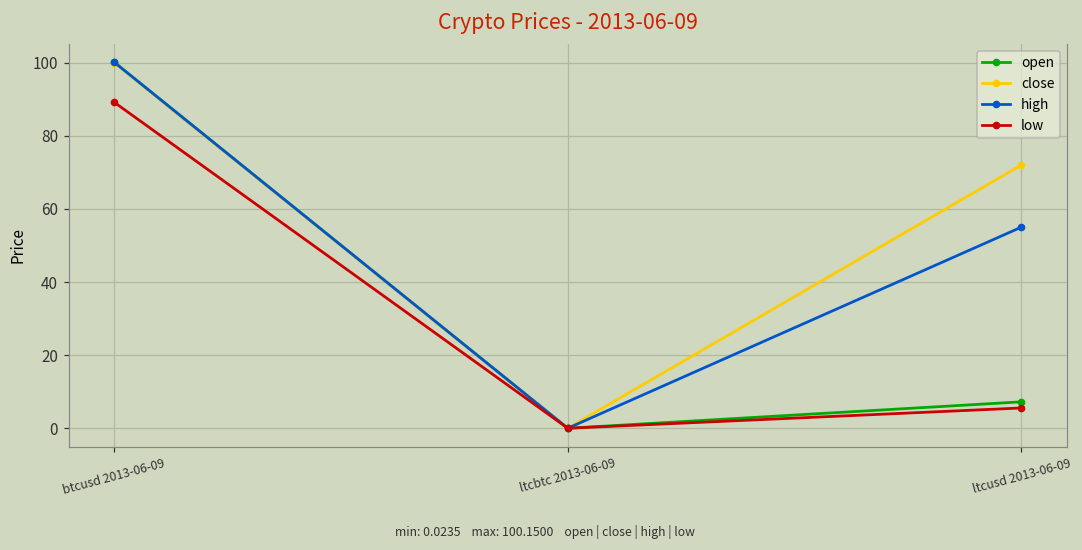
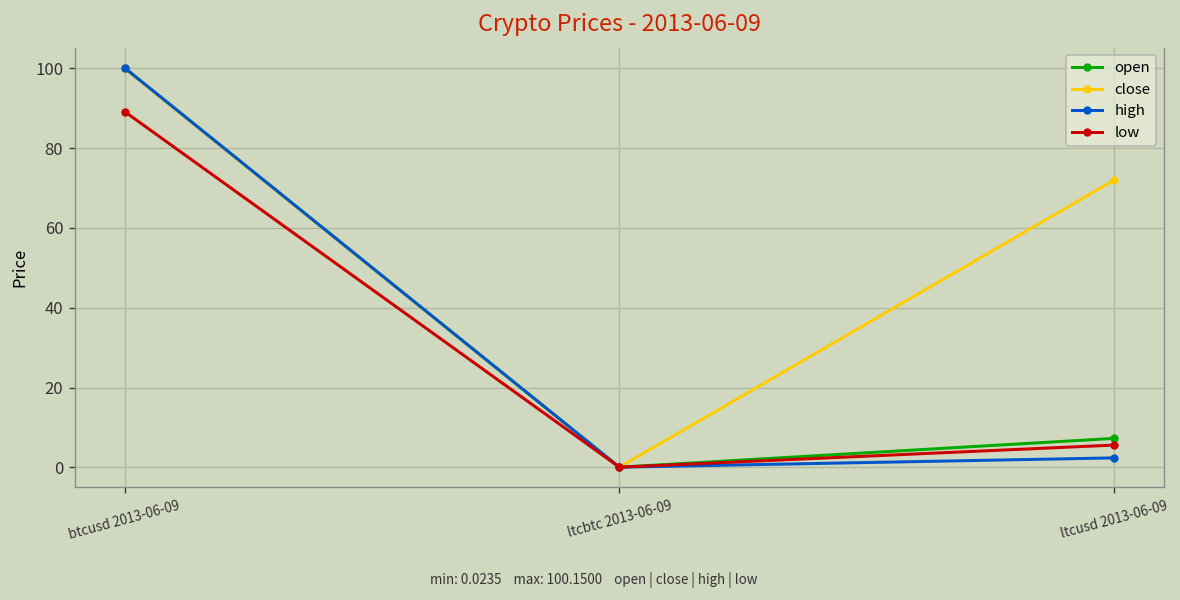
  {
    "open": {
      "ltcusd 2013-06-09": 7
    },
    "close": {
      "ltcusd 2013-06-09": 72
    },
    "high": {
-     "ltcusd 2013-06-09": 55
+     "ltcusd 2013-06-09": 2
    },
    "low": {
      "btcusd 2013-06-09": 89,
      "ltcusd 2013-06-09": 6
    }
  }
